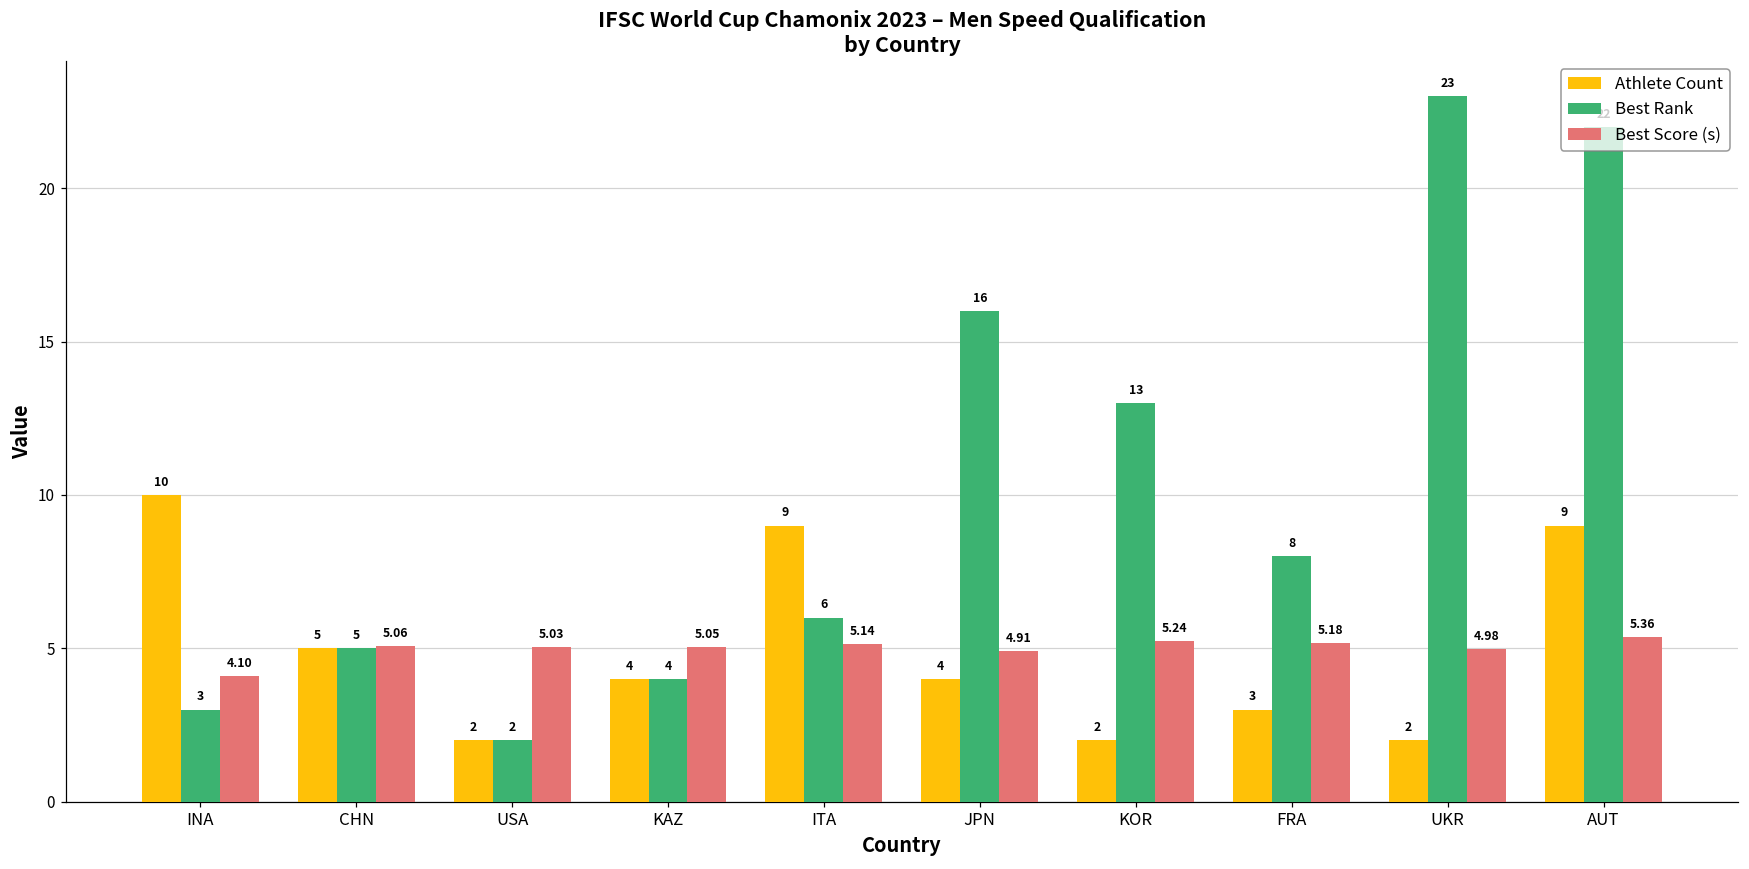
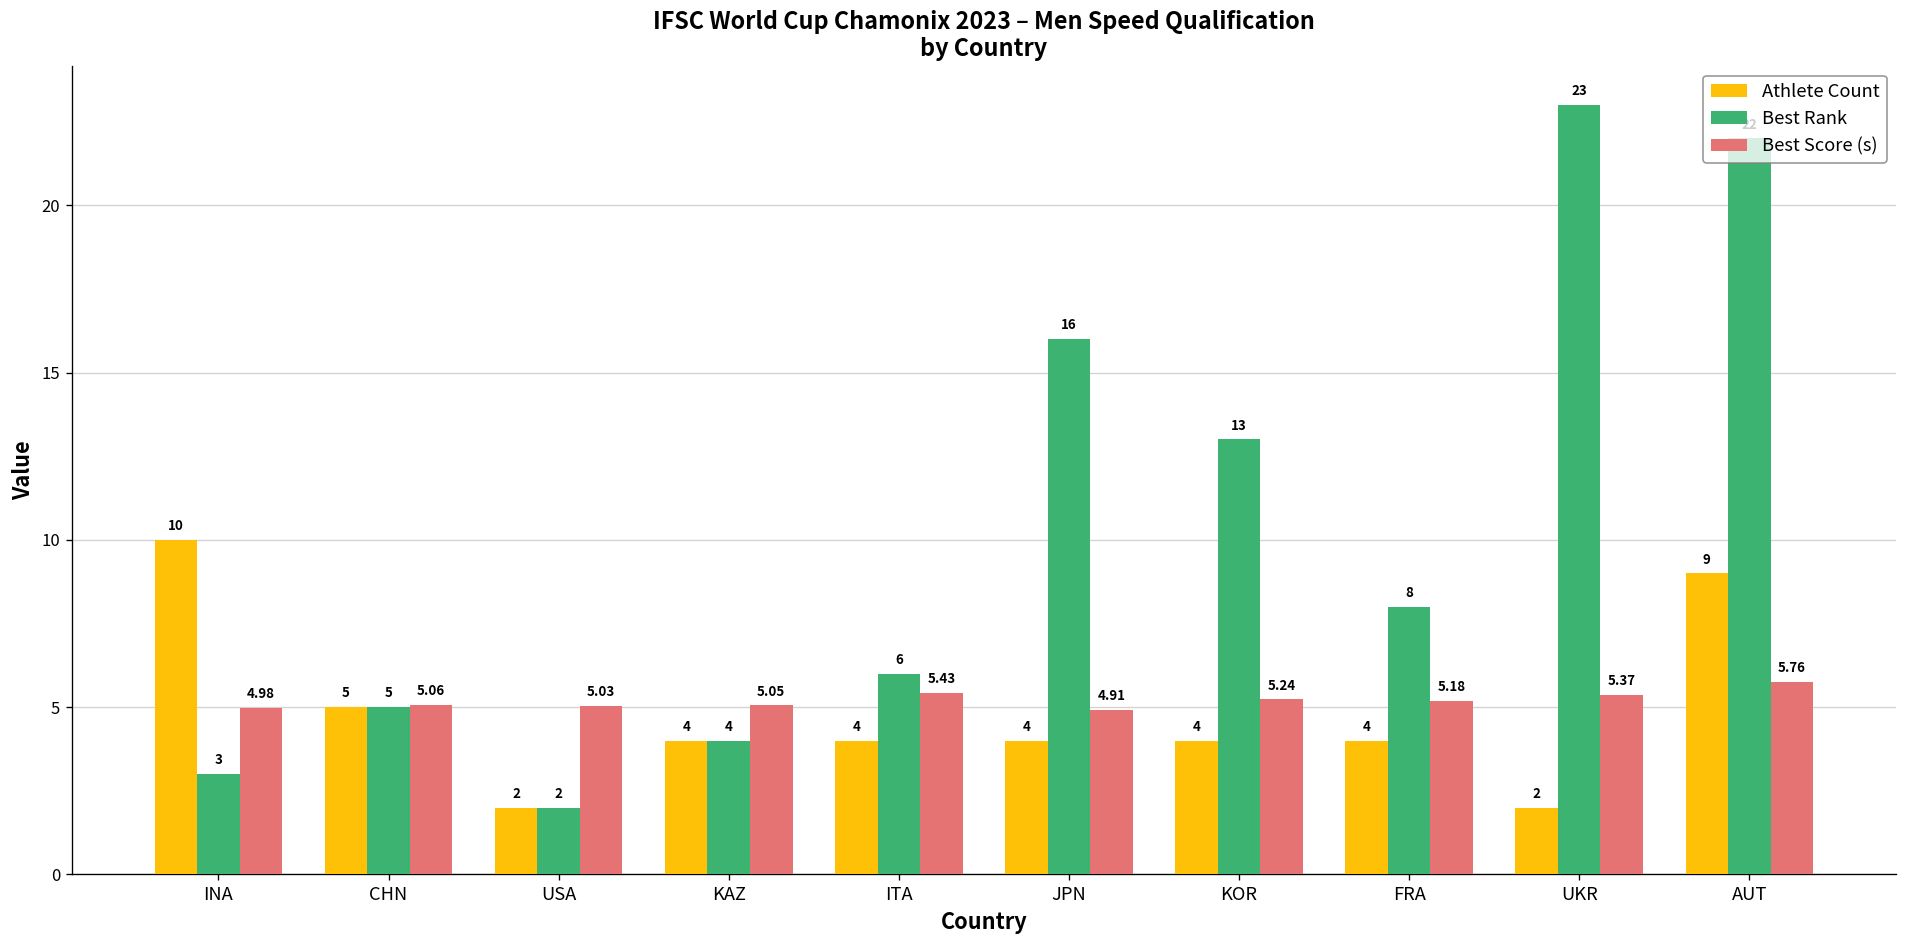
  {
    "Athlete Count": {
      "INA": 10,
      "CHN": 5,
      "USA": 2,
      "KAZ": 4,
-     "ITA": 9,
+     "ITA": 4,
      "JPN": 4,
-     "KOR": 2,
-     "FRA": 3,
+     "KOR": 4,
+     "FRA": 4,
      "UKR": 2,
      "AUT": 9
    },
    "Best Rank": {
      "INA": 3,
      "CHN": 5,
      "USA": 2,
      "KAZ": 4,
      "ITA": 6,
      "JPN": 16,
      "KOR": 13,
      "FRA": 8,
      "UKR": 23
    },
    "Best Score (s)": {
-     "INA": 4.10,
+     "INA": 4.98,
      "CHN": 5.06,
      "USA": 5.03,
      "KAZ": 5.05,
-     "ITA": 5.14,
+     "ITA": 5.43,
      "JPN": 4.91,
      "KOR": 5.24,
      "FRA": 5.18,
-     "UKR": 4.98,
-     "AUT": 5.36
+     "UKR": 5.37,
+     "AUT": 5.76
    }
  }
